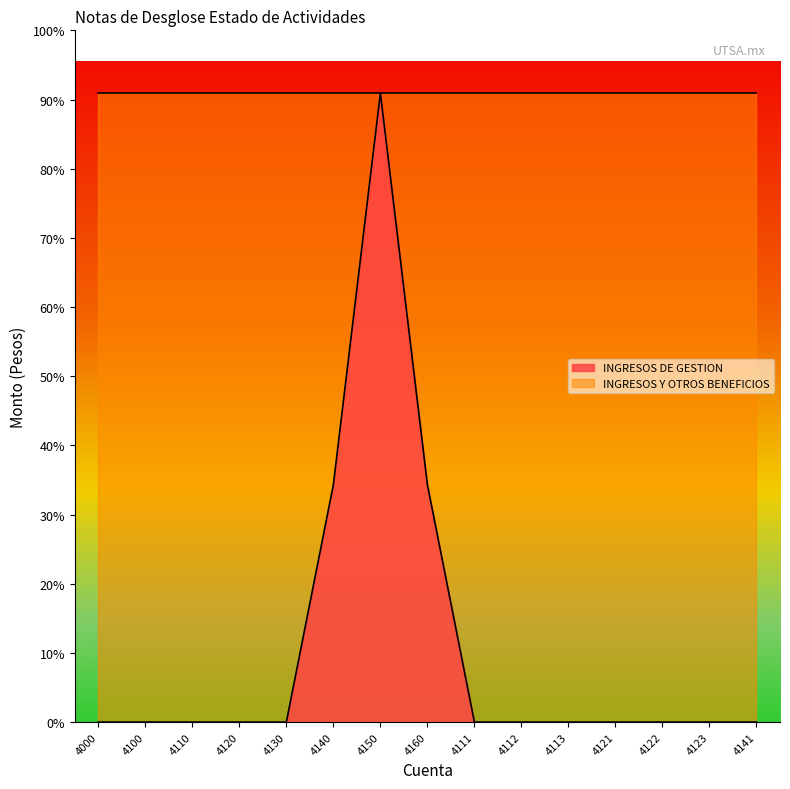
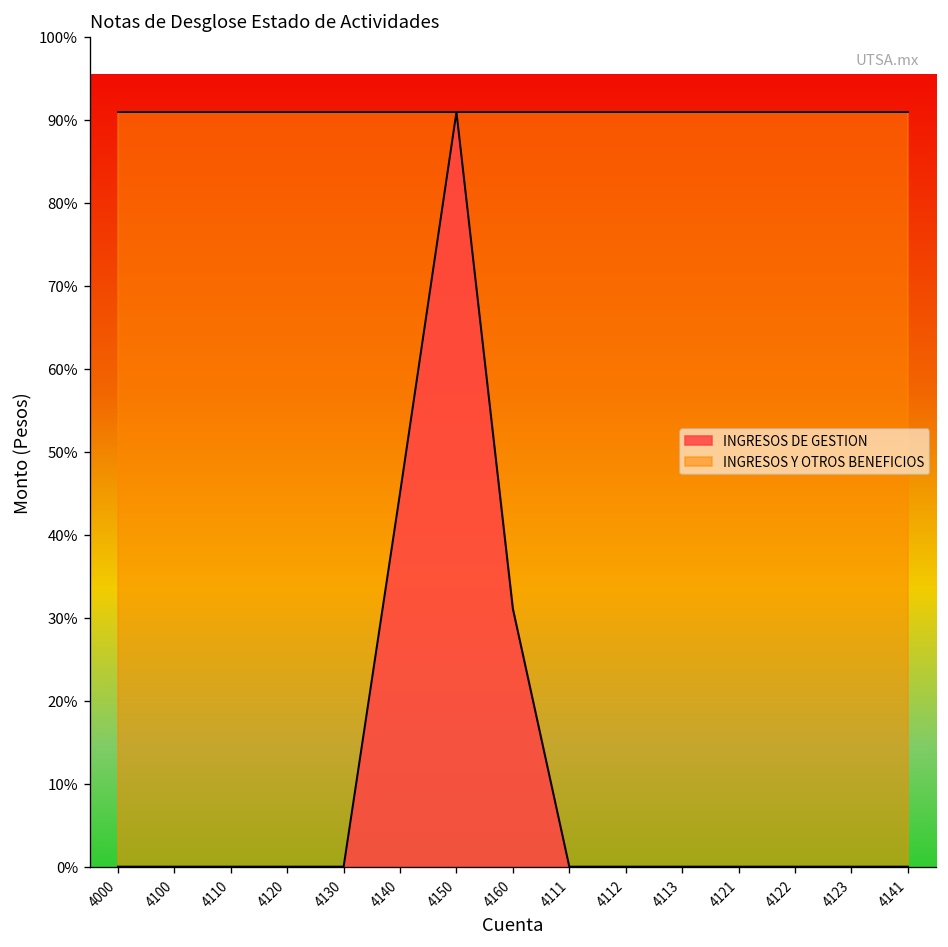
  {
    "INGRESOS DE GESTION": {
      "4000": "0%",
      "4100": "0%",
      "4110": "0%",
      "4120": "0%",
      "4130": "0%",
-     "4140": "34%",
-     "4160": "34%",
+     "4140": "45%",
+     "4160": "31%",
      "4111": "0%",
      "4112": "0%",
      "4113": "0%",
      "4121": "0%",
      "4122": "0%",
      "4123": "0%",
      "4141": "0%"
    },
    "INGRESOS Y OTROS BENEFICIOS": {
      "4000": "91%",
      "4100": "91%",
      "4110": "91%",
      "4120": "91%",
      "4130": "91%",
      "4140": "91%",
      "4160": "91%",
      "4111": "91%",
      "4112": "91%",
      "4113": "91%",
      "4121": "91%",
      "4122": "91%",
      "4123": "91%",
      "4141": "91%"
    }
  }
